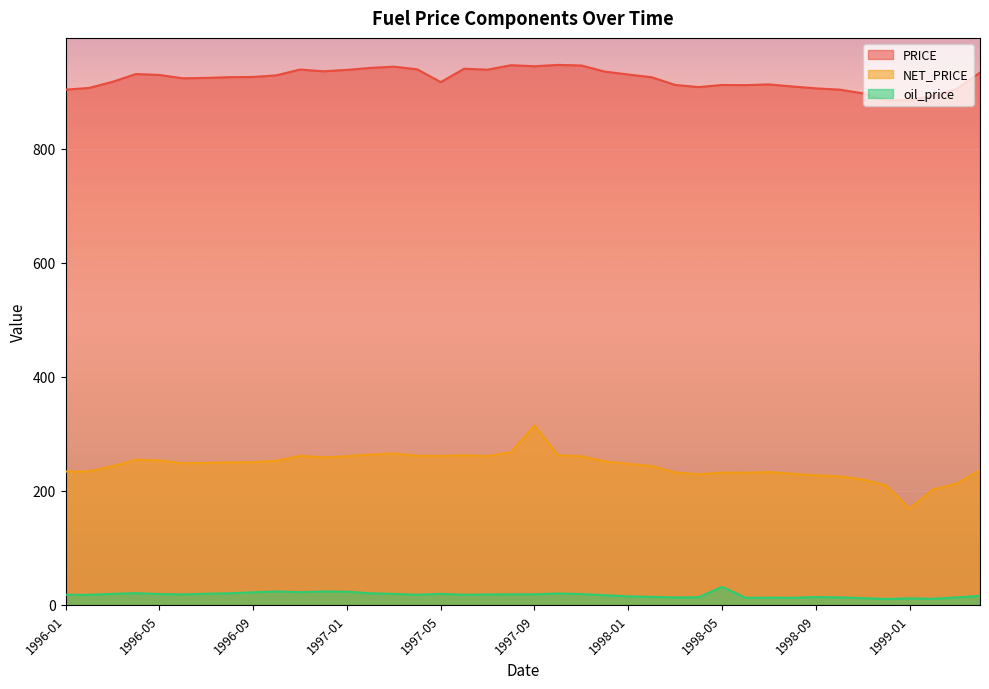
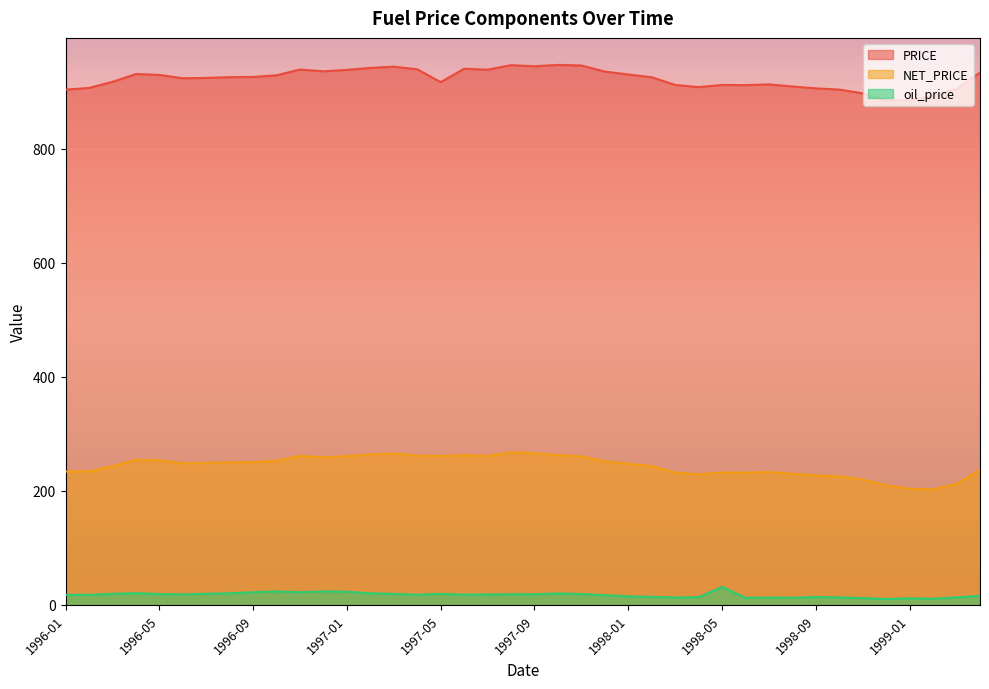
  {
    "PRICE": {
      "1996-01": 900,
      "1996-05": 930,
      "1996-09": 930,
      "1997-01": 940,
      "1997-05": 920,
      "1997-09": 950,
      "1998-01": 930,
      "1998-05": 910,
      "1998-09": 910
    },
    "NET_PRICE": {
      "1996-01": 230,
      "1996-05": 250,
      "1996-09": 250,
      "1997-01": 260,
      "1997-05": 260,
-     "1997-09": 310,
+     "1997-09": 270,
      "1998-01": 250,
      "1998-05": 230,
      "1998-09": 230,
-     "1999-01": 170
+     "1999-01": 200
    },
    "oil_price": {
      "1996-01": 20,
      "1996-05": 20,
      "1996-09": 20,
      "1997-01": 20,
      "1997-05": 20,
      "1997-09": 20,
      "1998-01": 20,
      "1998-05": 30,
      "1998-09": 10,
      "1999-01": 10
    }
  }
